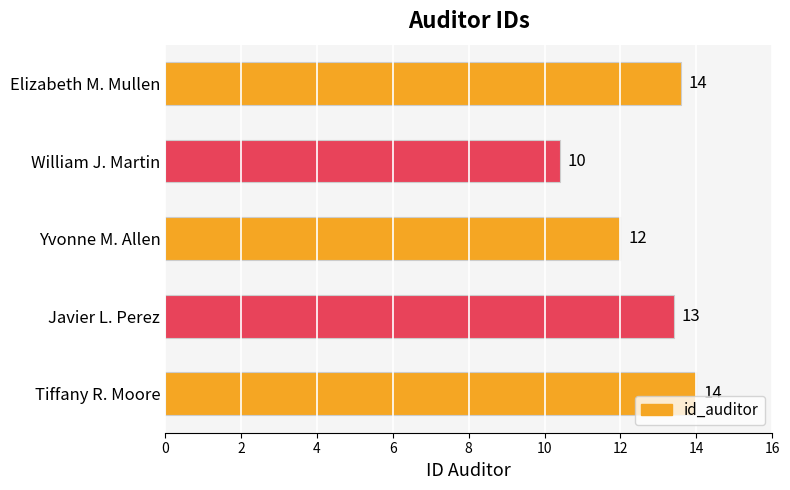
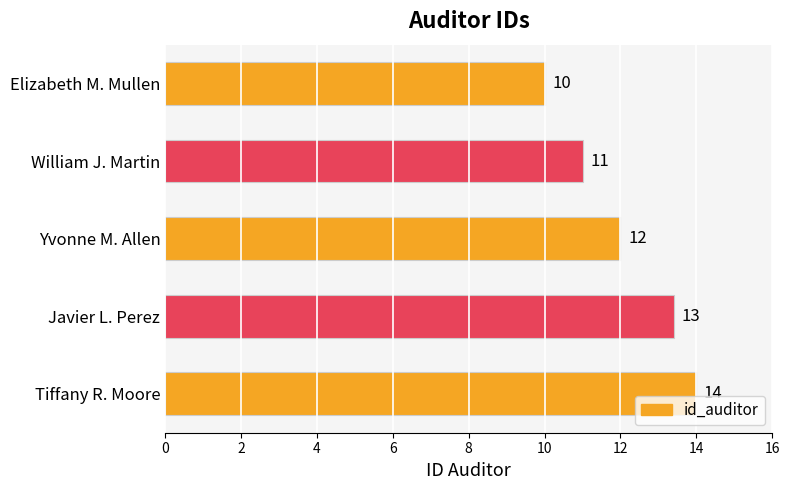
  {
-   "Elizabeth M. Mullen": 14,
-   "William J. Martin": 10,
+   "Elizabeth M. Mullen": 10,
+   "William J. Martin": 11,
    "Yvonne M. Allen": 12,
    "Javier L. Perez": 13
  }
